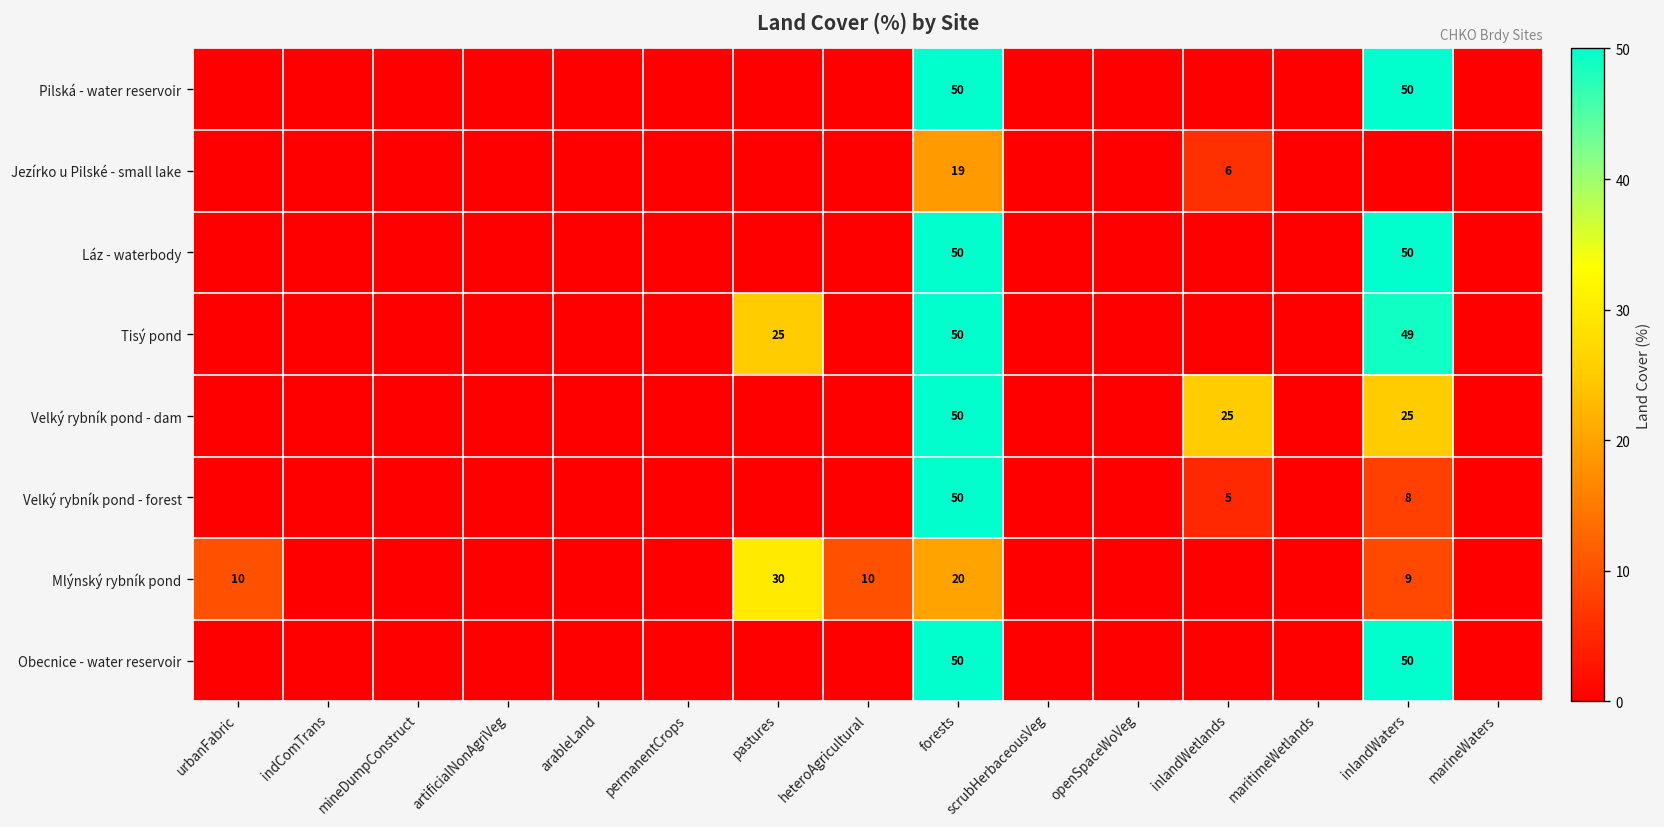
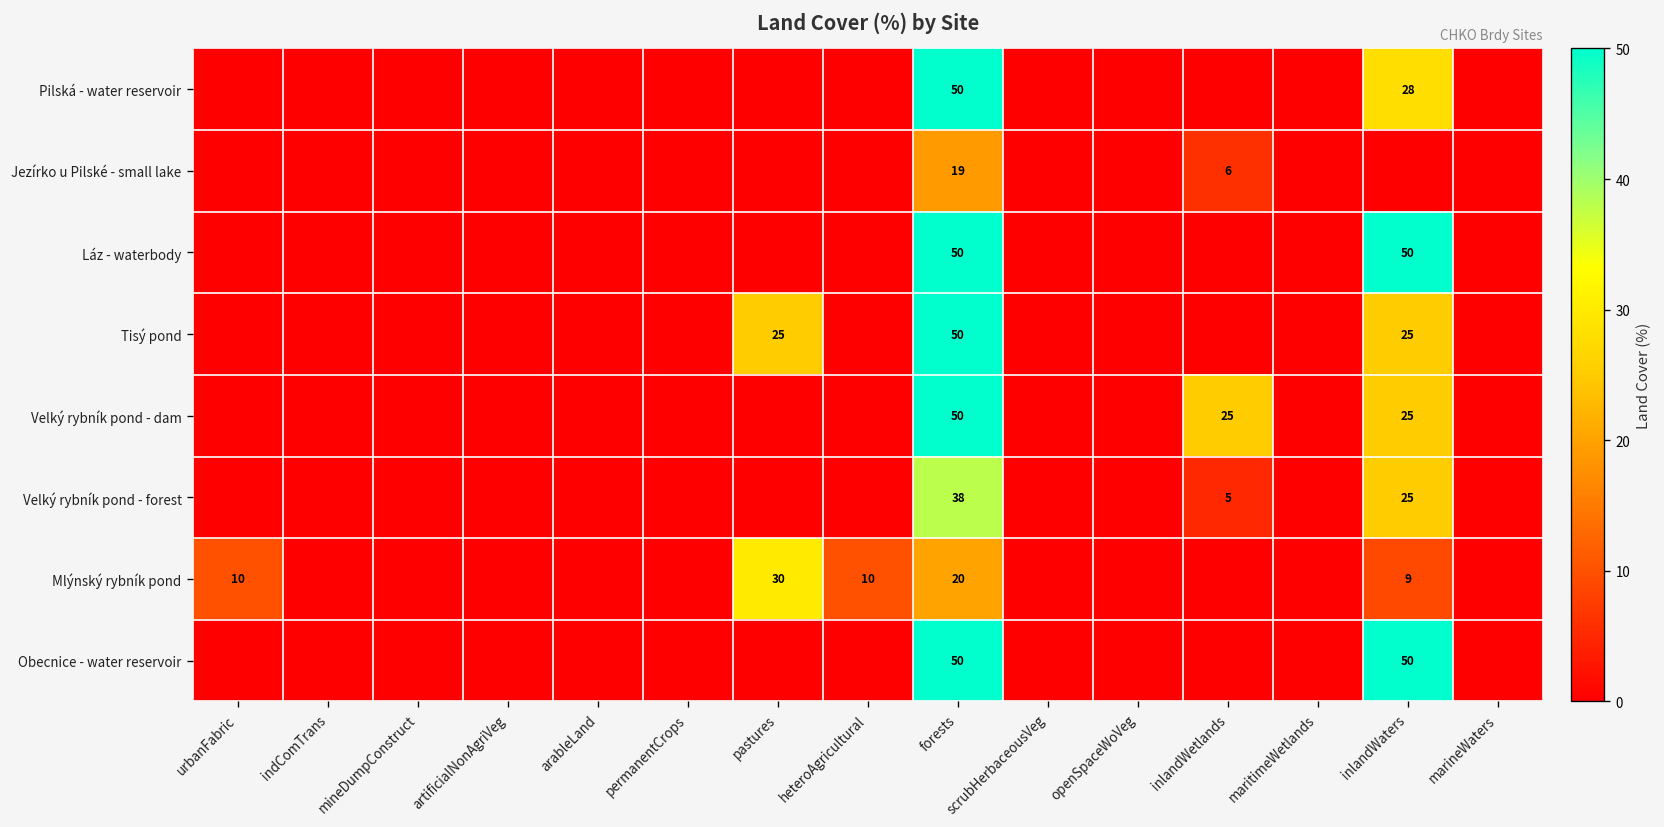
  {
    "Pilská - water reservoir": {
      "forests": 50,
-     "inlandWaters": 50
+     "inlandWaters": 28
    },
    "Jezírko u Pilské - small lake": {
      "forests": 19,
      "inlandWetlands": 6
    },
    "Láz - waterbody": {
      "forests": 50,
      "inlandWaters": 50
    },
    "Tisý pond": {
      "pastures": 25,
      "forests": 50,
-     "inlandWaters": 49
+     "inlandWaters": 25
    },
    "Velký rybník pond - dam": {
      "forests": 50,
      "inlandWetlands": 25,
      "inlandWaters": 25
    },
    "Velký rybník pond - forest": {
-     "forests": 50,
+     "forests": 38,
      "inlandWetlands": 5,
-     "inlandWaters": 8
+     "inlandWaters": 25
    },
    "Mlýnský rybník pond": {
      "urbanFabric": 10,
      "pastures": 30,
      "heteroAgricultural": 10,
      "forests": 20,
      "inlandWaters": 9
    },
    "Obecnice - water reservoir": {
      "forests": 50,
      "inlandWaters": 50
    }
  }
